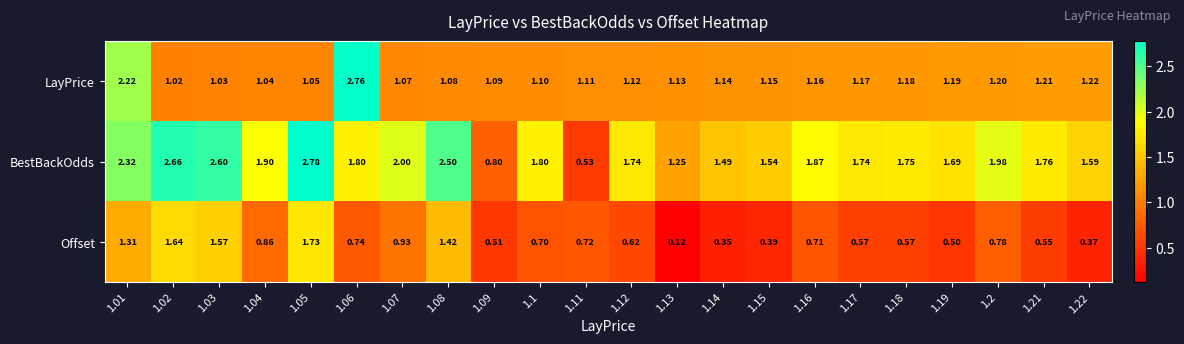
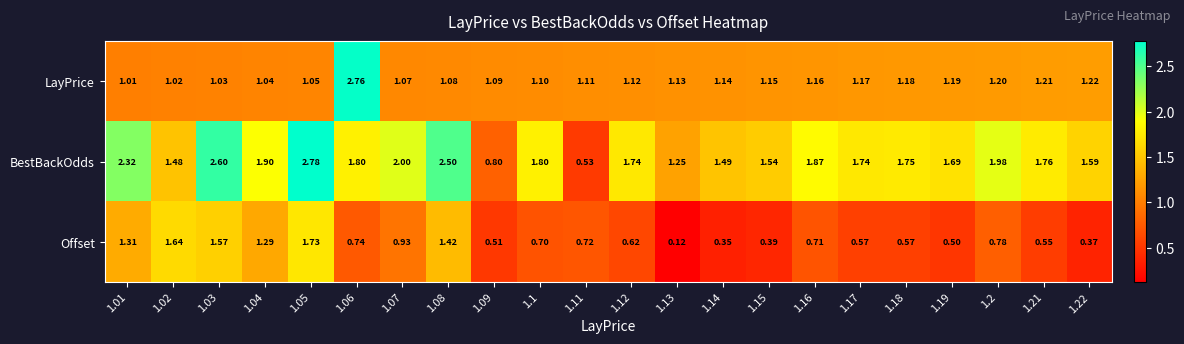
  {
    "LayPrice": {
-     "1.01": 2.22,
+     "1.01": 1.01,
      "1.02": 1.02,
      "1.03": 1.03,
      "1.04": 1.04,
      "1.05": 1.05,
      "1.06": 2.76,
      "1.07": 1.07,
      "1.08": 1.08,
      "1.09": 1.09,
      "1.1": 1.10,
      "1.11": 1.11,
      "1.12": 1.12,
      "1.13": 1.13,
      "1.14": 1.14,
      "1.15": 1.15,
      "1.16": 1.16,
      "1.17": 1.17,
      "1.18": 1.18,
      "1.19": 1.19,
      "1.2": 1.20,
      "1.21": 1.21,
      "1.22": 1.22
    },
    "BestBackOdds": {
      "1.01": 2.32,
-     "1.02": 2.66,
+     "1.02": 1.48,
      "1.03": 2.60,
      "1.04": 1.90,
      "1.05": 2.78,
      "1.06": 1.80,
      "1.07": 2.00,
      "1.08": 2.50,
      "1.09": 0.80,
      "1.1": 1.80,
      "1.11": 0.53,
      "1.12": 1.74,
      "1.13": 1.25,
      "1.14": 1.49,
      "1.15": 1.54,
      "1.16": 1.87,
      "1.17": 1.74,
      "1.18": 1.75,
      "1.19": 1.69,
      "1.2": 1.98,
      "1.21": 1.76,
      "1.22": 1.59
    },
    "Offset": {
      "1.01": 1.31,
      "1.02": 1.64,
      "1.03": 1.57,
-     "1.04": 0.86,
+     "1.04": 1.29,
      "1.05": 1.73,
      "1.06": 0.74,
      "1.07": 0.93,
      "1.08": 1.42,
      "1.09": 0.51,
      "1.1": 0.70,
      "1.11": 0.72,
      "1.12": 0.62,
      "1.13": 0.12,
      "1.14": 0.35,
      "1.15": 0.39,
      "1.16": 0.71,
      "1.17": 0.57,
      "1.18": 0.57,
      "1.19": 0.50,
      "1.2": 0.78,
      "1.21": 0.55,
      "1.22": 0.37
    }
  }
